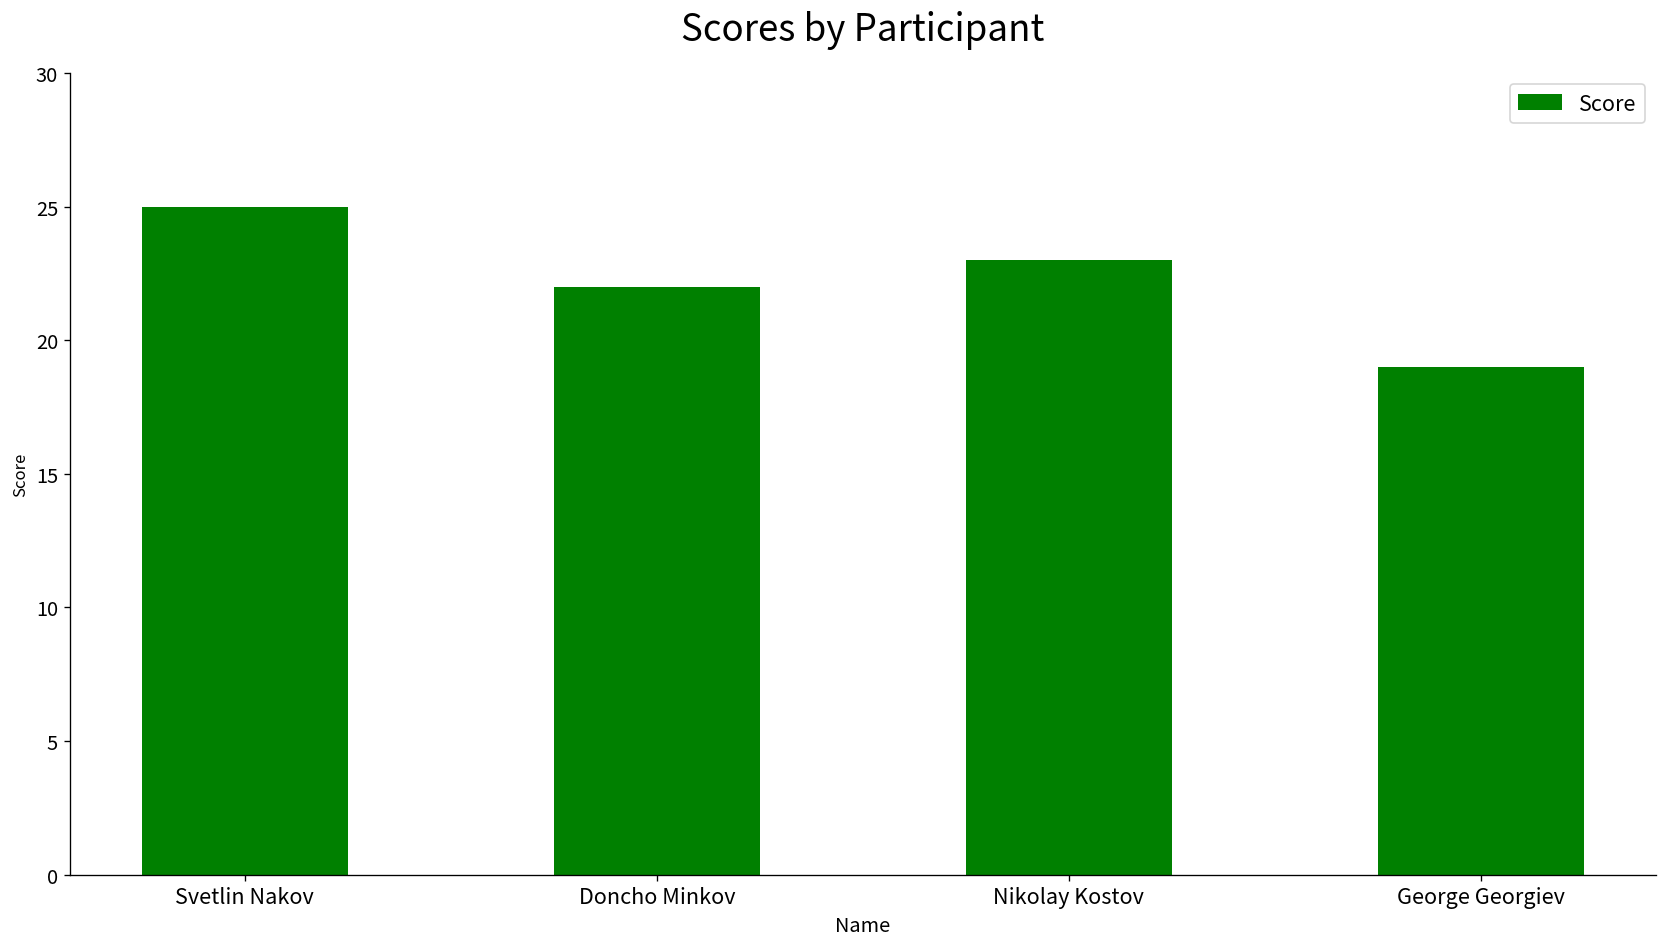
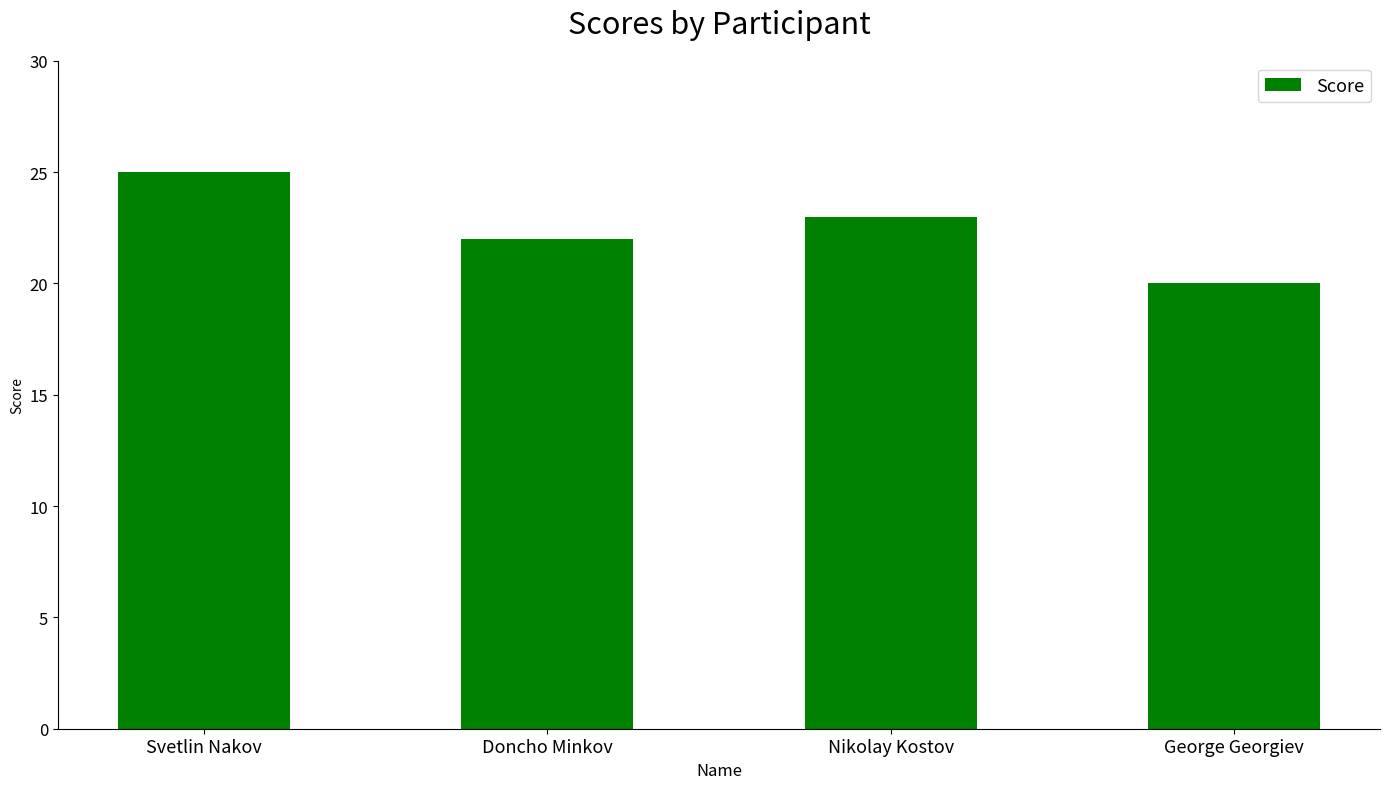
  {
    "Svetlin Nakov": 25,
    "Doncho Minkov": 22,
    "Nikolay Kostov": 23,
-   "George Georgiev": 19
+   "George Georgiev": 20
  }
